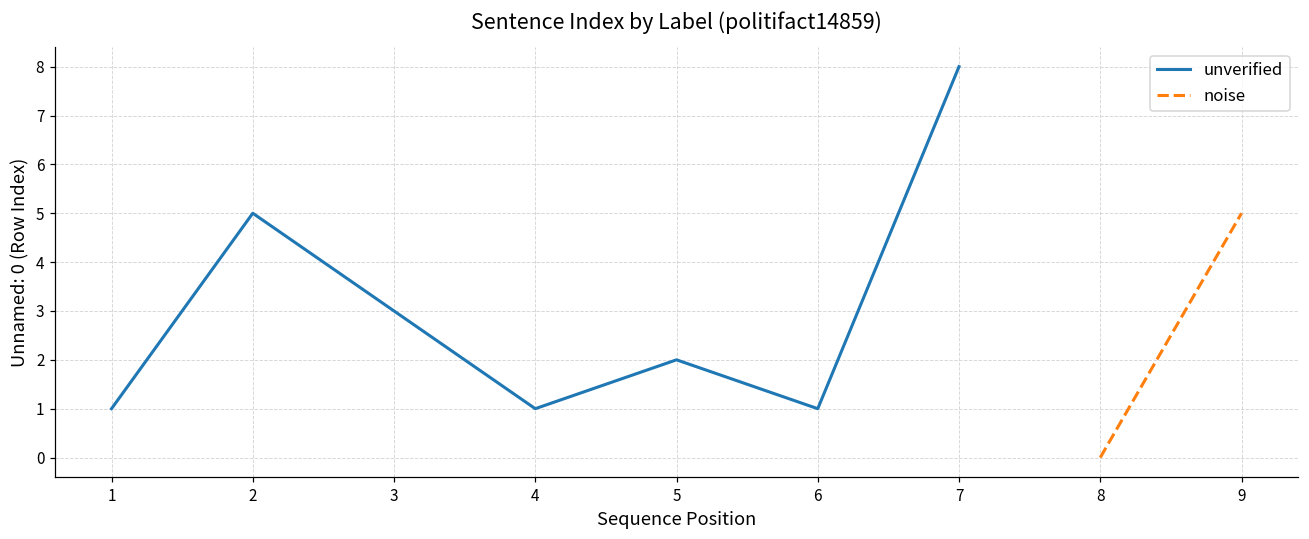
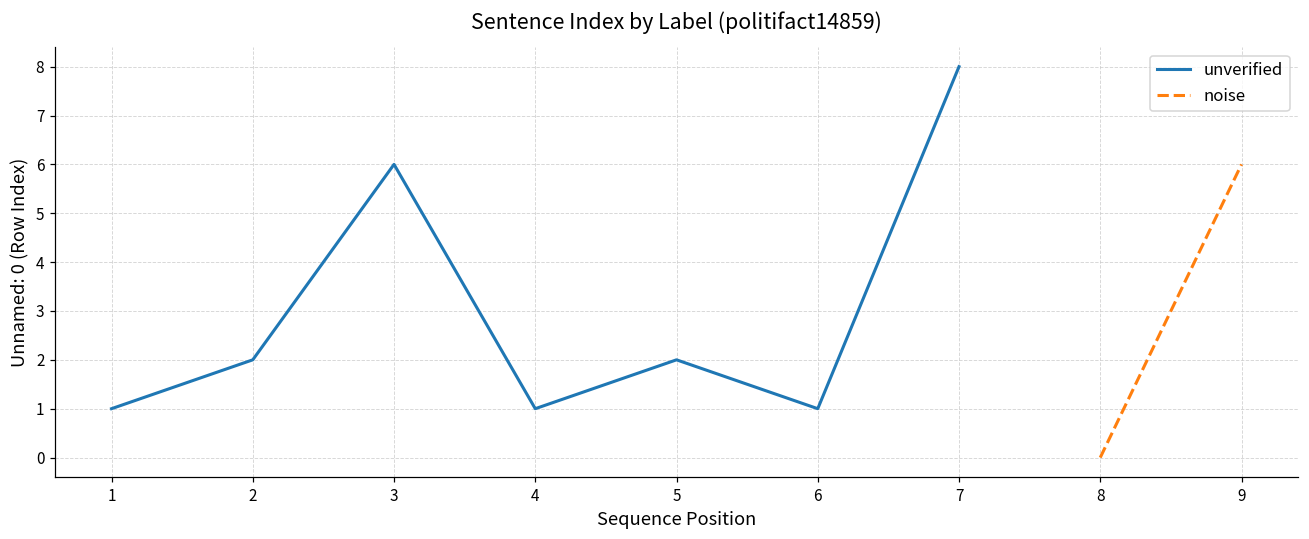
  {
    "unverified": {
      "1": 1,
-     "2": 5,
-     "3": 3,
+     "2": 2,
+     "3": 6,
      "4": 1,
      "5": 2,
      "6": 1,
      "7": 8
    },
    "noise": {
      "8": 0,
-     "9": 5
+     "9": 6
    }
  }
